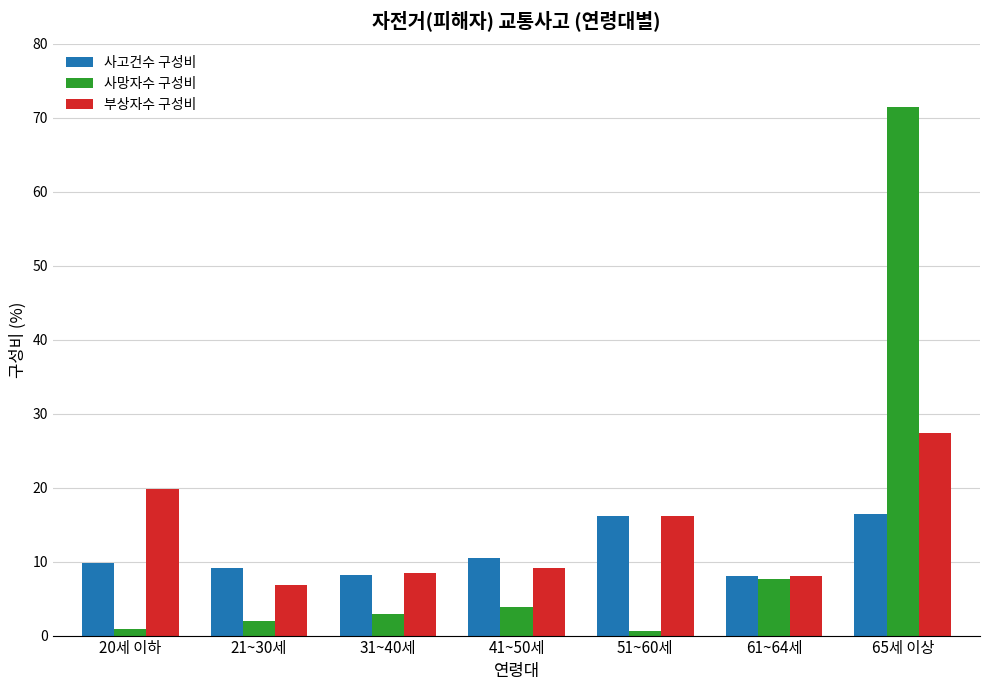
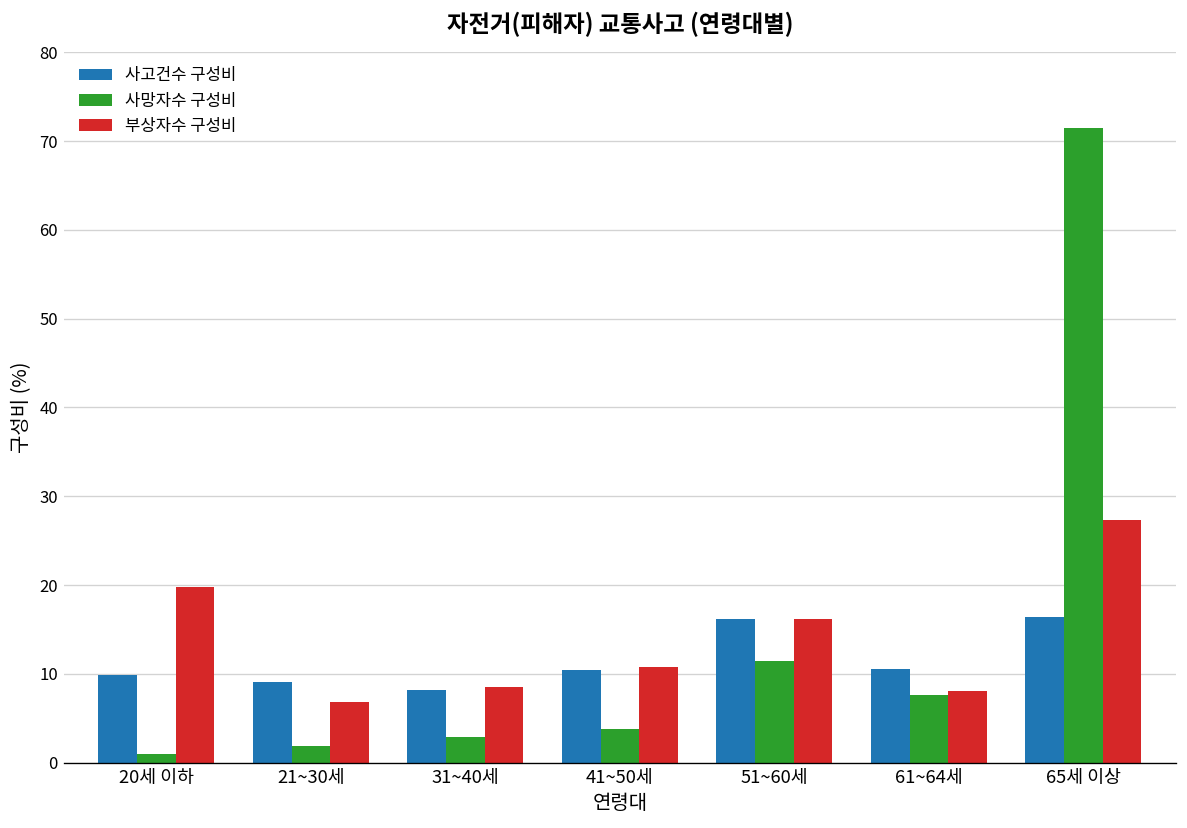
  {
    "사고건수 구성비": {
      "20세 이하": 10,
      "21~30세": 9,
      "31~40세": 8,
      "41~50세": 10,
      "51~60세": 16,
-     "61~64세": 8,
+     "61~64세": 11,
      "65세 이상": 16
    },
    "사망자수 구성비": {
      "20세 이하": 1,
      "21~30세": 2,
      "31~40세": 3,
      "41~50세": 4,
-     "51~60세": 1,
+     "51~60세": 11,
      "61~64세": 8,
      "65세 이상": 71
    },
    "부상자수 구성비": {
      "20세 이하": 20,
      "21~30세": 7,
      "31~40세": 8,
-     "41~50세": 9,
+     "41~50세": 11,
      "51~60세": 16,
      "61~64세": 8,
      "65세 이상": 27
    }
  }
